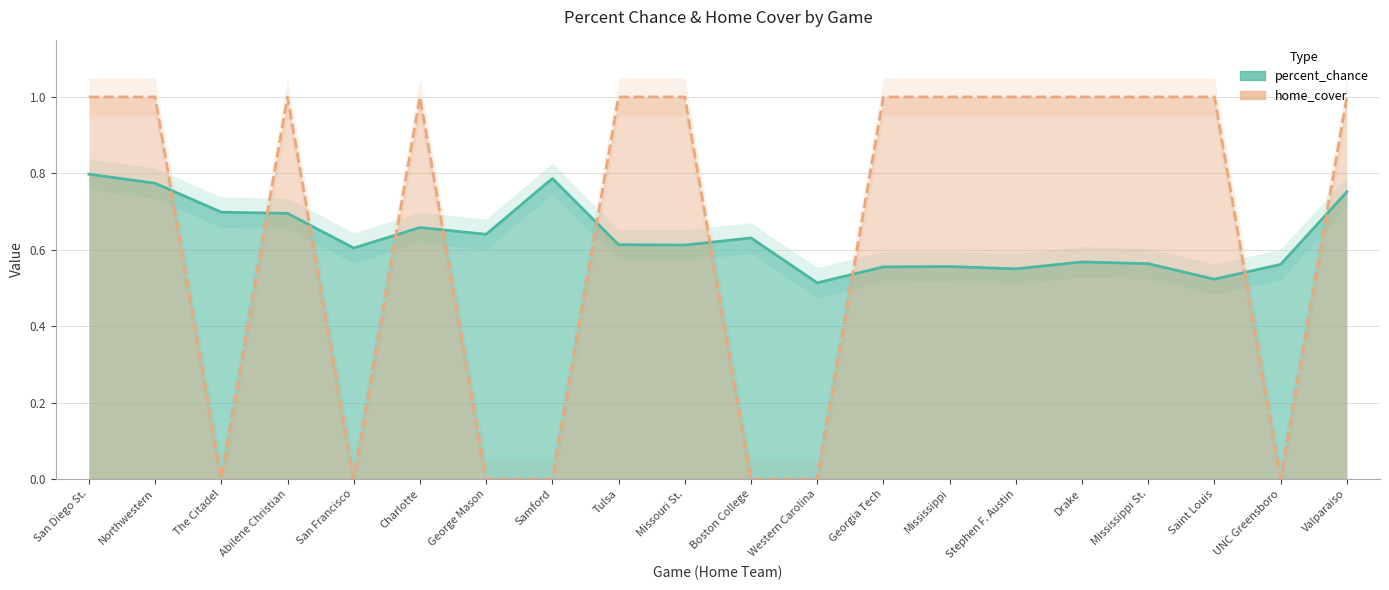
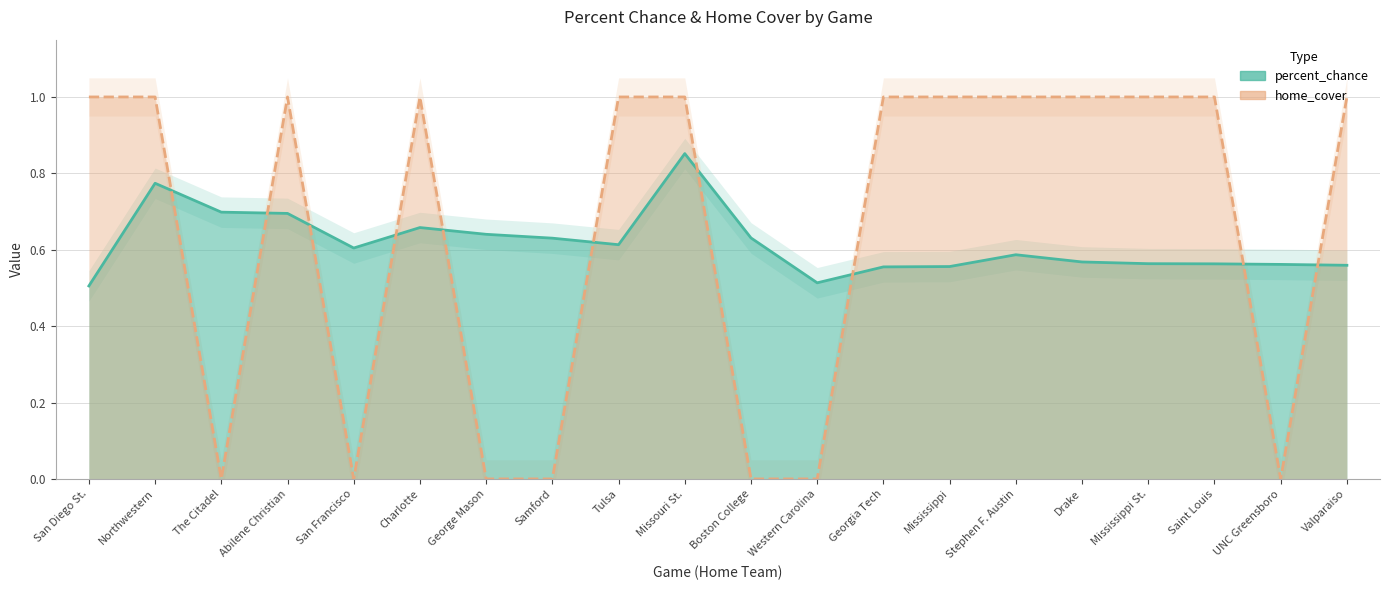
  {
    "percent_chance": {
-     "San Diego St.": 0.80,
+     "San Diego St.": 0.51,
      "Northwestern": 0.77,
      "The Citadel": 0.70,
      "Abilene Christian": 0.70,
      "San Francisco": 0.60,
      "Charlotte": 0.66,
      "George Mason": 0.64,
-     "Samford": 0.79,
+     "Samford": 0.63,
      "Tulsa": 0.61,
-     "Missouri St.": 0.61,
+     "Missouri St.": 0.85,
      "Boston College": 0.63,
      "Western Carolina": 0.51,
      "Georgia Tech": 0.56,
      "Mississippi": 0.56,
-     "Stephen F. Austin": 0.55,
+     "Stephen F. Austin": 0.59,
      "Drake": 0.57,
      "Mississippi St.": 0.56,
-     "Saint Louis": 0.52,
+     "Saint Louis": 0.56,
      "UNC Greensboro": 0.56,
-     "Valparaiso": 0.75
+     "Valparaiso": 0.56
    }
  }
